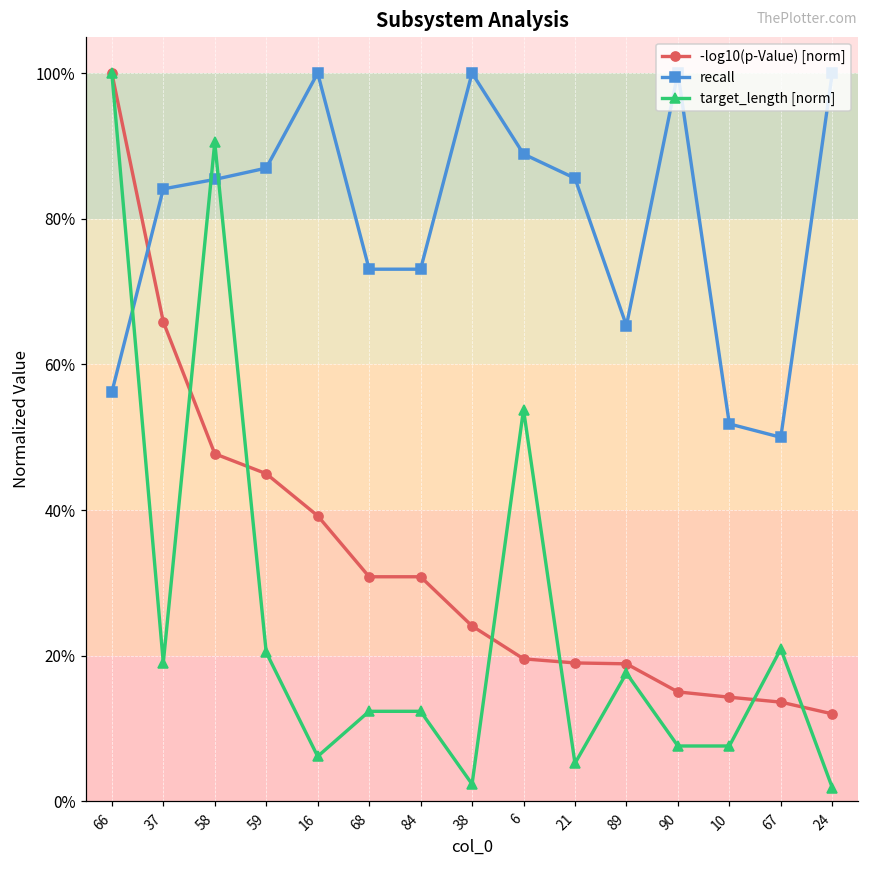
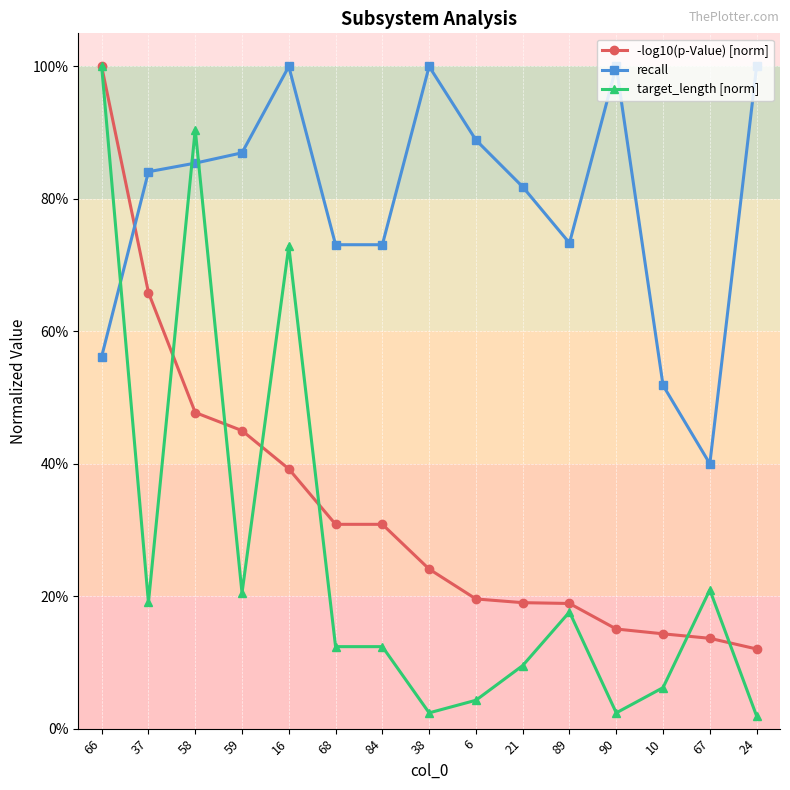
  {
    "-log10(p-Value) [norm]": {
      "37": "66%",
      "58": "48%",
      "59": "45%",
      "16": "39%",
      "68": "31%",
      "84": "31%",
      "38": "24%",
      "6": "20%",
      "21": "19%",
      "89": "19%",
      "90": "15%",
      "10": "14%",
      "67": "14%",
      "24": "12%"
    },
    "recall": {
      "66": "56%",
      "37": "84%",
      "58": "85%",
      "59": "87%",
      "16": "100%",
      "68": "73%",
      "84": "73%",
      "38": "100%",
      "6": "89%",
-     "21": "86%",
-     "89": "65%",
+     "21": "82%",
+     "89": "73%",
      "10": "52%",
-     "67": "50%"
+     "67": "40%"
    },
    "target_length [norm]": {
      "37": "19%",
      "58": "90%",
      "59": "20%",
-     "16": "6%",
+     "16": "73%",
      "68": "12%",
      "84": "12%",
      "38": "2%",
-     "6": "54%",
-     "21": "5%",
+     "6": "4%",
+     "21": "10%",
      "89": "18%",
-     "90": "8%",
-     "10": "8%",
+     "90": "2%",
+     "10": "6%",
      "67": "21%",
      "24": "2%"
    }
  }
